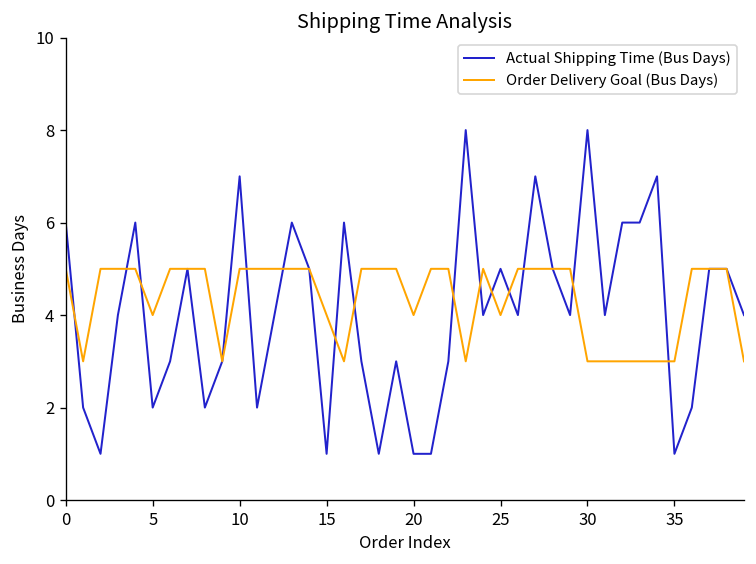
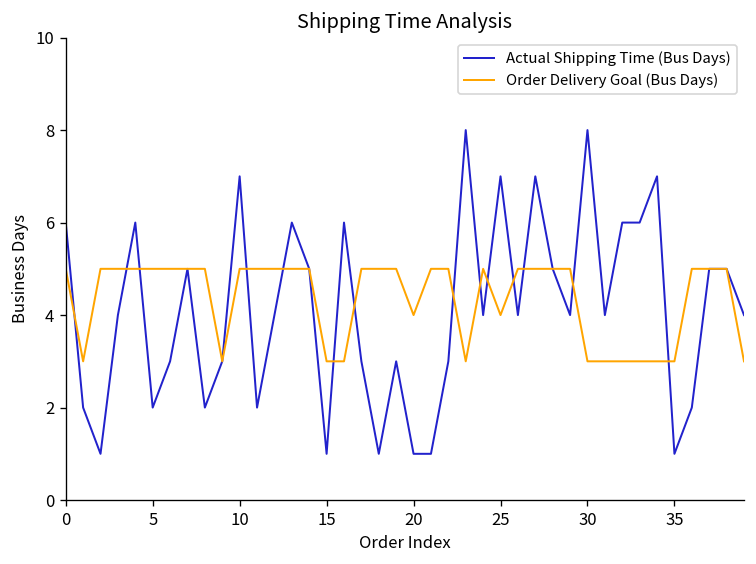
  {
    "Actual Shipping Time (Bus Days)": {
      "0": 6,
      "5": 2,
      "10": 7,
      "15": 1,
      "20": 1,
-     "25": 5,
+     "25": 7,
      "30": 8,
      "35": 1
    },
    "Order Delivery Goal (Bus Days)": {
      "0": 5,
-     "5": 4,
+     "5": 5,
      "10": 5,
-     "15": 4,
+     "15": 3,
      "20": 4,
      "25": 4,
      "30": 3,
      "35": 3
    }
  }
